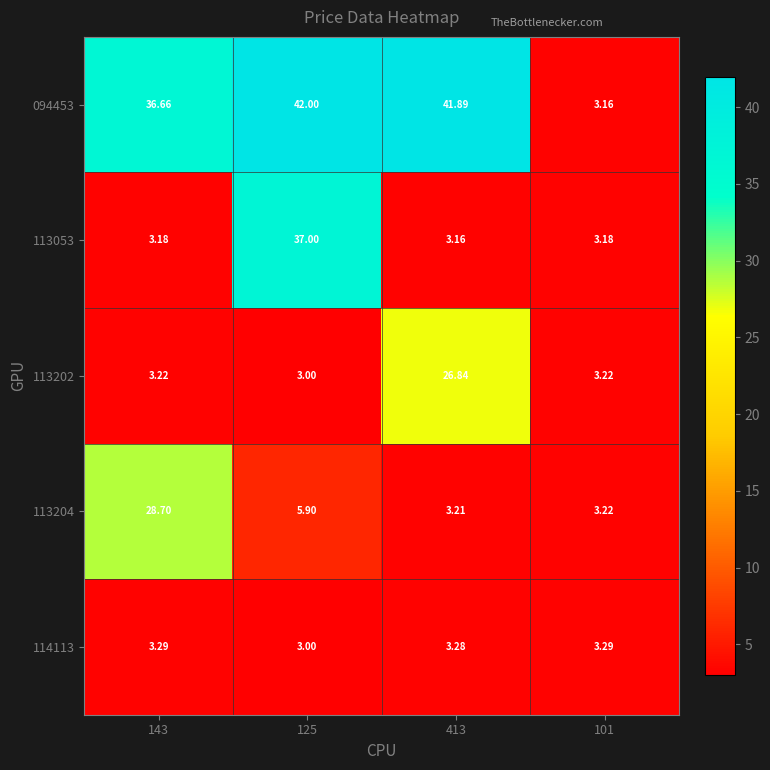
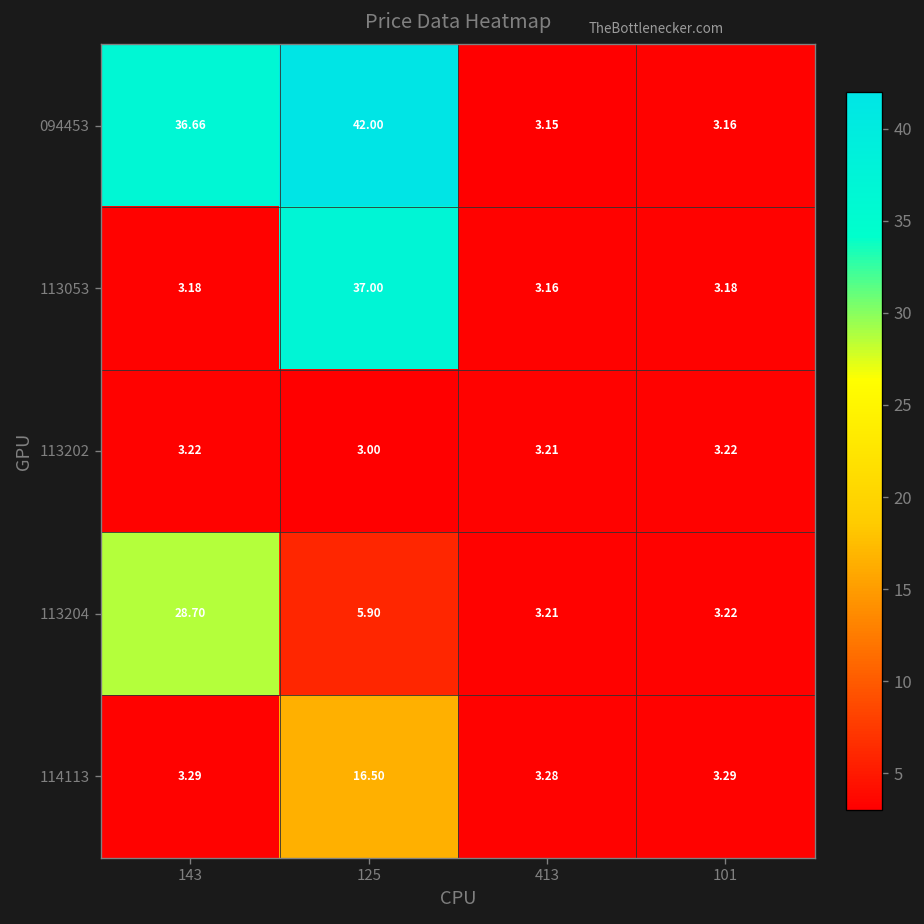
  {
    "094453": {
      "143": 36.66,
      "125": 42.00,
-     "413": 41.89,
+     "413": 3.15,
      "101": 3.16
    },
    "113053": {
      "143": 3.18,
      "125": 37.00,
      "413": 3.16,
      "101": 3.18
    },
    "113202": {
      "143": 3.22,
      "125": 3.00,
-     "413": 26.84,
+     "413": 3.21,
      "101": 3.22
    },
    "113204": {
      "143": 28.70,
      "125": 5.90,
      "413": 3.21,
      "101": 3.22
    },
    "114113": {
      "143": 3.29,
-     "125": 3.00,
+     "125": 16.50,
      "413": 3.28,
      "101": 3.29
    }
  }
